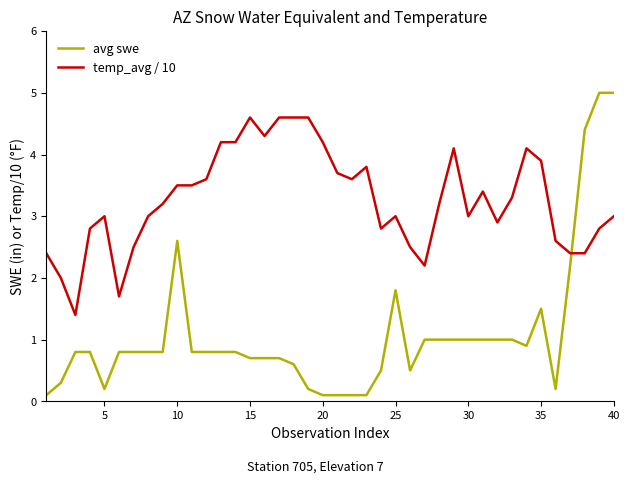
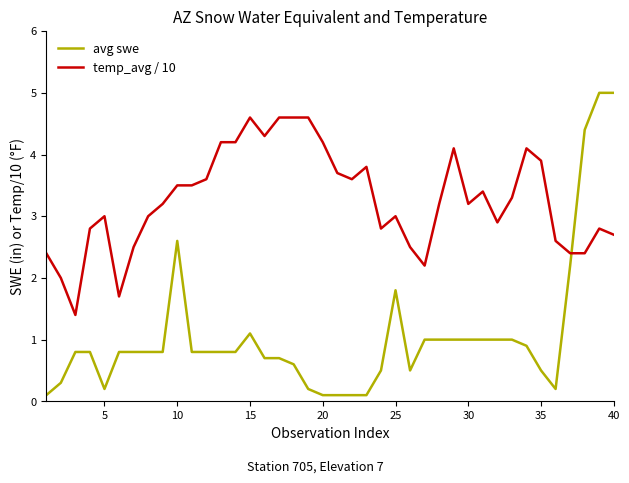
  {
    "avg swe": {
      "5": 0.2,
      "10": 2.6,
-     "15": 0.7,
+     "15": 1.1,
      "20": 0.1,
      "25": 1.8,
      "30": 1.0,
-     "35": 1.5,
+     "35": 0.5,
      "40": 5.0
    },
    "temp_avg / 10": {
      "5": 3.0,
      "10": 3.5,
      "15": 4.6,
      "20": 4.2,
      "25": 3.0,
-     "30": 3.0,
+     "30": 3.2,
      "35": 3.9,
-     "40": 3.0
+     "40": 2.7
    }
  }
